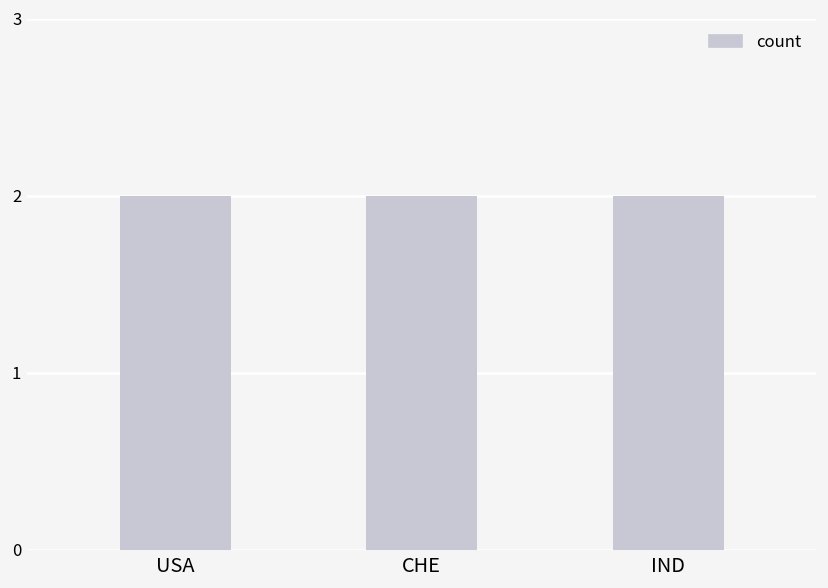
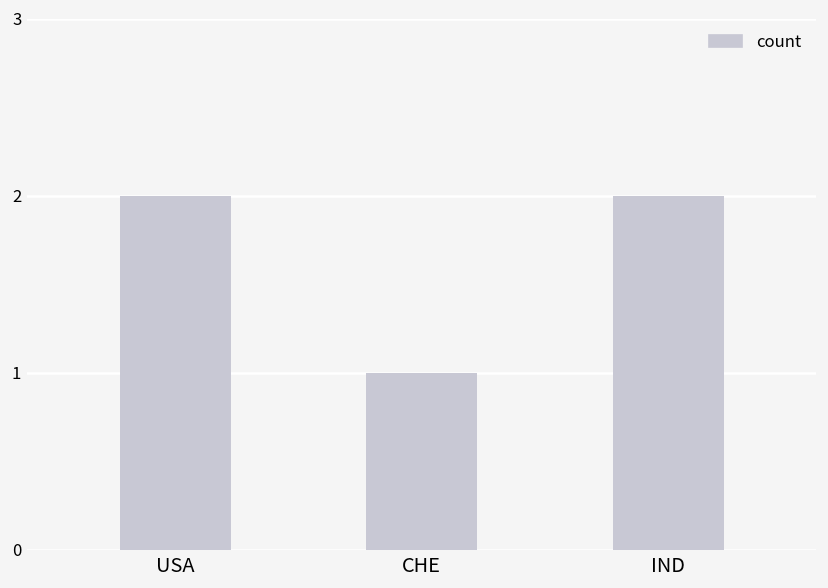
  {
    "USA": 2,
-   "CHE": 2,
+   "CHE": 1,
    "IND": 2
  }
